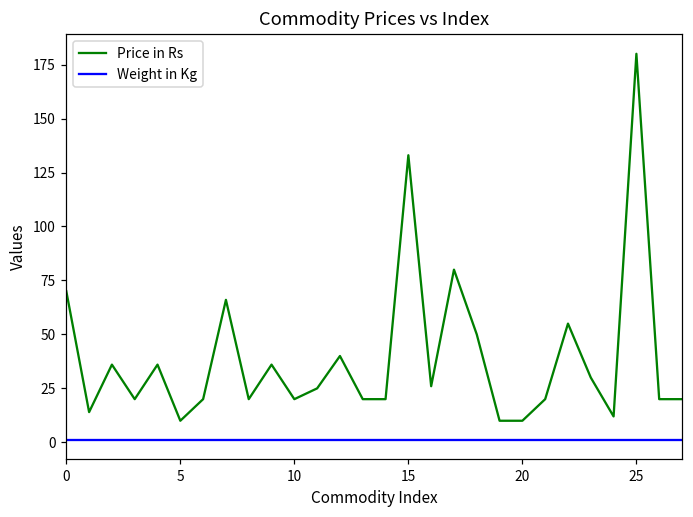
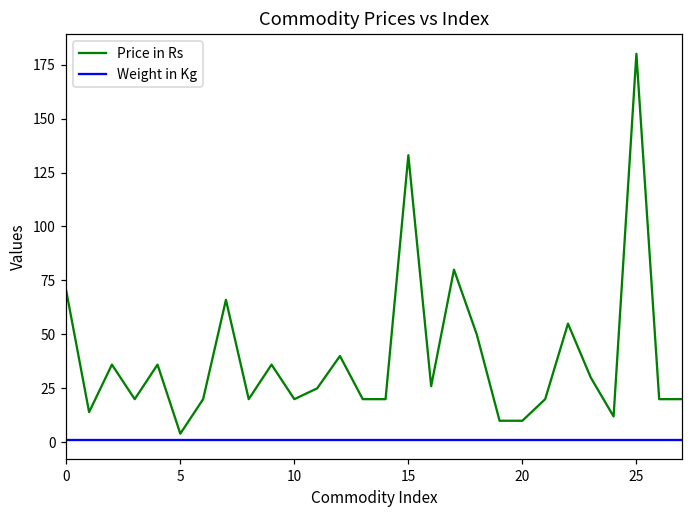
  {
    "Price in Rs": {
      "0": 70,
-     "5": 10,
+     "5": 4,
      "10": 20,
      "15": 133,
      "20": 10,
      "25": 180
    },
    "Weight in Kg": {
      "0": 1,
      "5": 1,
      "10": 1,
      "15": 1,
      "20": 1,
      "25": 1
    }
  }
